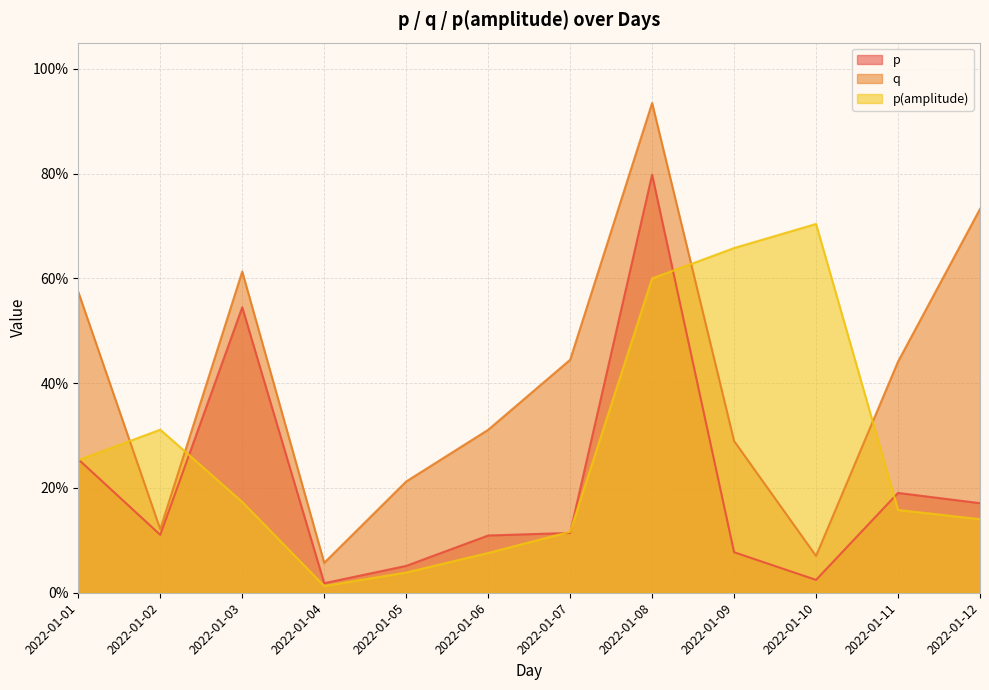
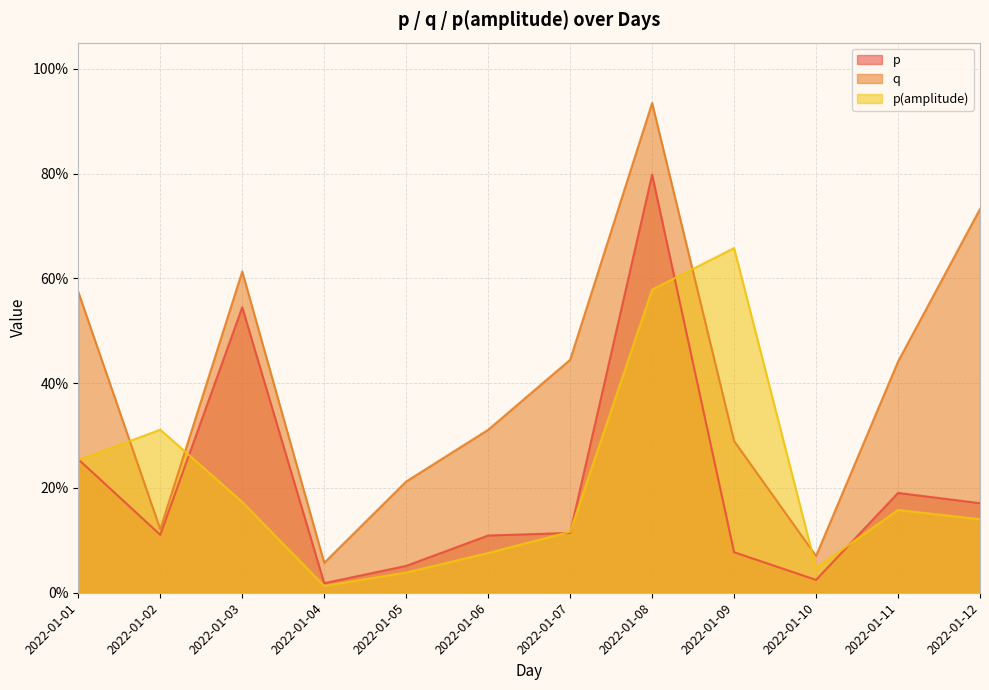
  {
    "p(amplitude)": {
      "2022-01-02": "31%",
      "2022-01-03": "17%",
      "2022-01-04": "1%",
      "2022-01-05": "4%",
      "2022-01-06": "8%",
-     "2022-01-08": "60%",
+     "2022-01-08": "58%",
      "2022-01-09": "66%",
-     "2022-01-10": "70%",
+     "2022-01-10": "5%",
      "2022-01-11": "16%",
      "2022-01-12": "14%"
    }
  }
